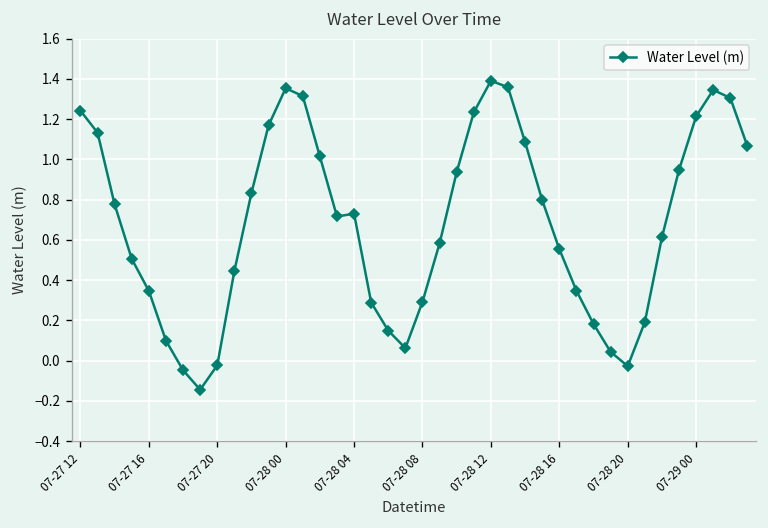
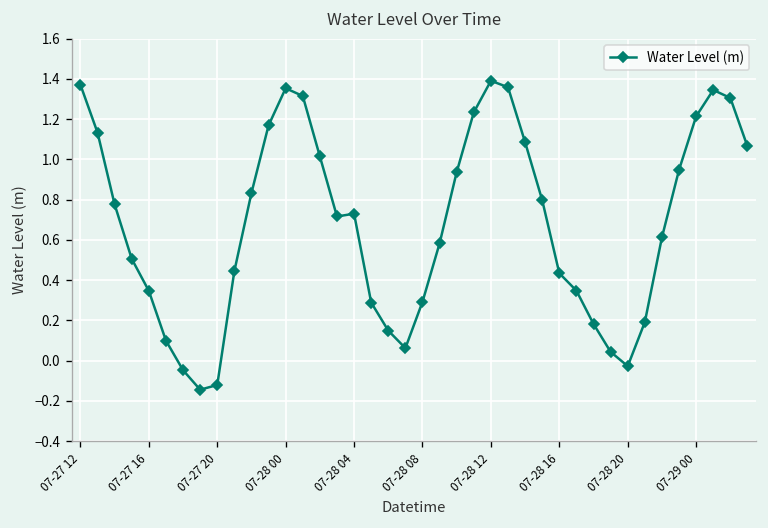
  {
-   "07-27 12": 1.24,
+   "07-27 12": 1.37,
    "07-27 16": 0.35,
-   "07-27 20": -0.02,
+   "07-27 20": -0.12,
    "07-28 00": 1.35,
    "07-28 04": 0.73,
    "07-28 08": 0.29,
    "07-28 12": 1.39,
-   "07-28 16": 0.55,
+   "07-28 16": 0.43,
    "07-28 20": -0.03,
    "07-29 00": 1.21
  }
